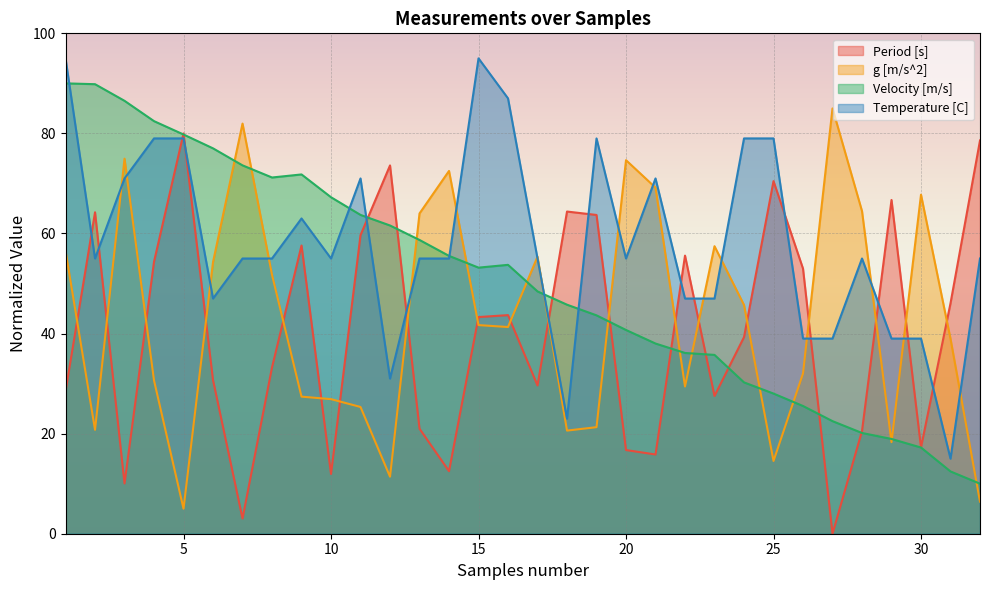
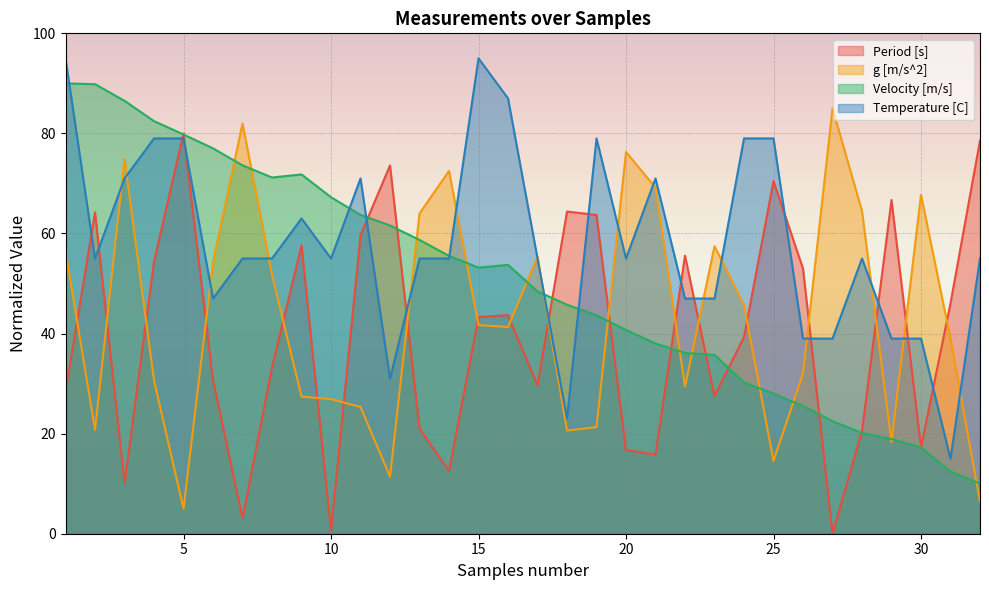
  {
    "Period [s]": {
-     "10": 12,
+     "10": 1,
      "15": 43,
      "20": 17,
      "25": 70
    },
    "g [m/s^2]": {
      "5": 5,
      "10": 27,
      "15": 42,
-     "20": 75,
+     "20": 76,
      "25": 15,
      "30": 68
    },
    "Velocity [m/s]": {
      "10": 67,
      "15": 53,
      "20": 41,
      "25": 28
    },
    "Temperature [C]": {
      "5": 79,
      "10": 55,
      "15": 95,
      "20": 55,
      "25": 79,
      "30": 39
    }
  }
